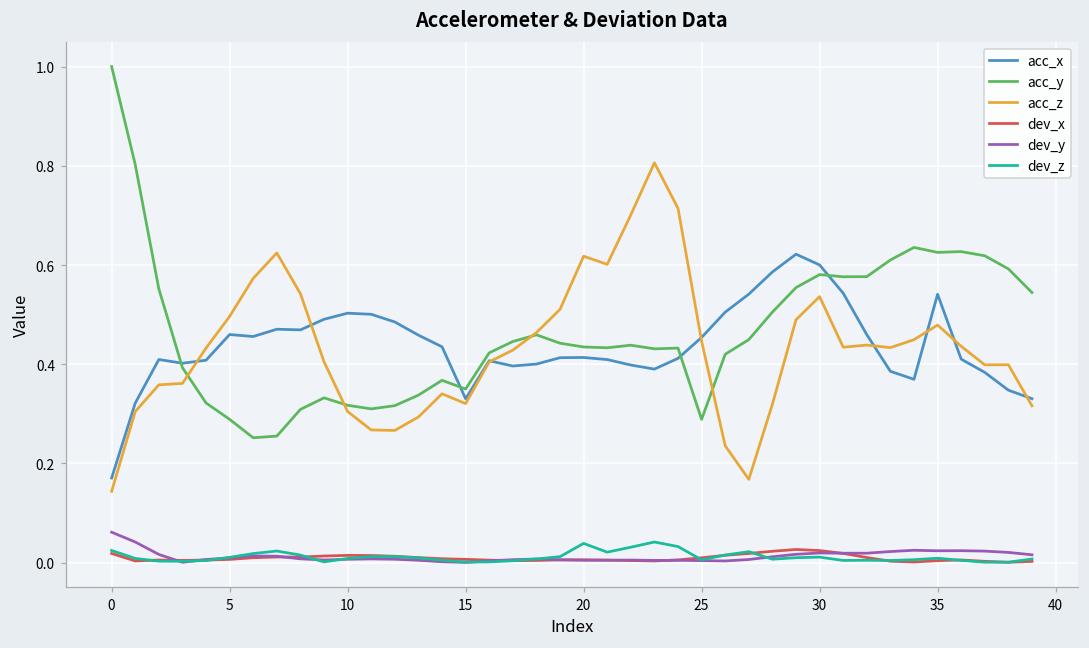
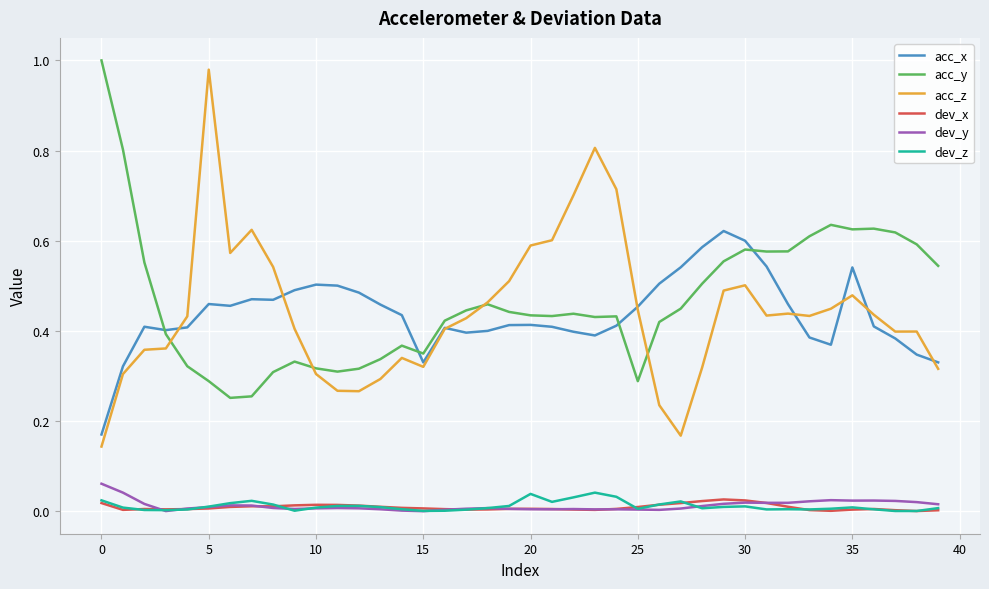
  {
    "acc_x": {
      "0": 0.17,
      "5": 0.46,
      "10": 0.50,
      "15": 0.33,
      "20": 0.41,
      "25": 0.45,
      "30": 0.60,
      "35": 0.54
    },
    "acc_y": {
      "0": 1.00,
      "5": 0.29,
      "10": 0.32,
      "15": 0.35,
      "20": 0.43,
      "25": 0.29,
      "30": 0.58,
      "35": 0.63
    },
    "acc_z": {
      "0": 0.14,
-     "5": 0.50,
+     "5": 0.98,
      "10": 0.30,
      "15": 0.32,
-     "20": 0.62,
+     "20": 0.59,
      "25": 0.45,
-     "30": 0.54,
+     "30": 0.50,
      "35": 0.48
    },
    "dev_x": {
      "0": 0.02,
      "10": 0.01
    },
    "dev_y": {
      "0": 0.06,
      "35": 0.02
    },
    "dev_z": {
      "0": 0.02,
      "20": 0.04,
      "30": 0.01
    }
  }
